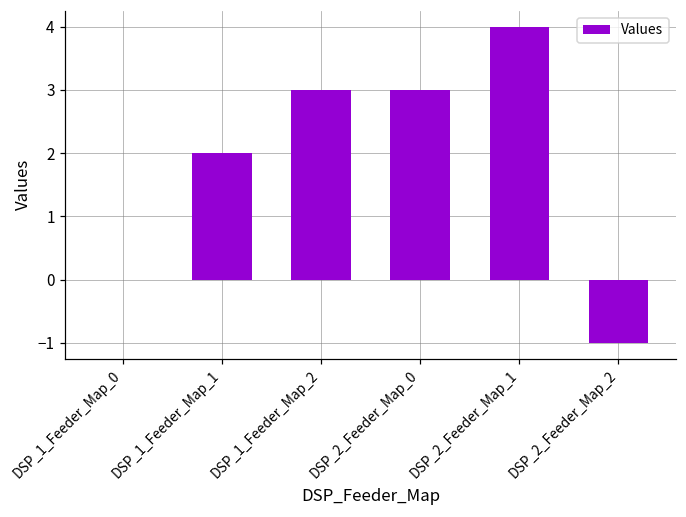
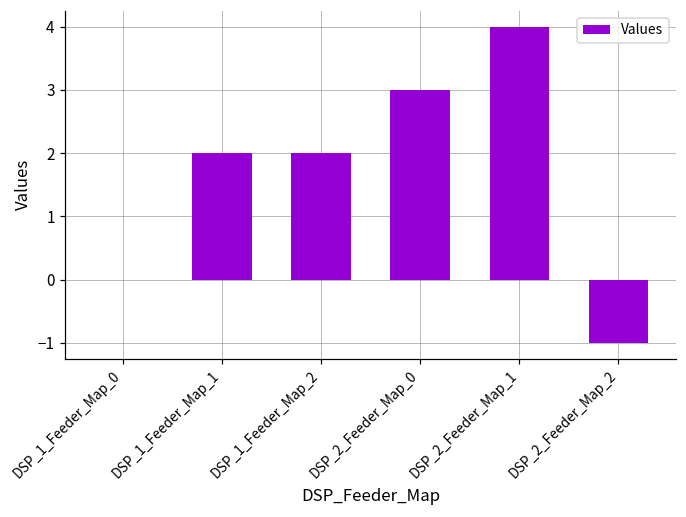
  {
    "DSP_1_Feeder_Map_0": 0,
    "DSP_1_Feeder_Map_1": 2,
-   "DSP_1_Feeder_Map_2": 3,
+   "DSP_1_Feeder_Map_2": 2,
    "DSP_2_Feeder_Map_0": 3,
    "DSP_2_Feeder_Map_1": 4,
    "DSP_2_Feeder_Map_2": -1
  }
